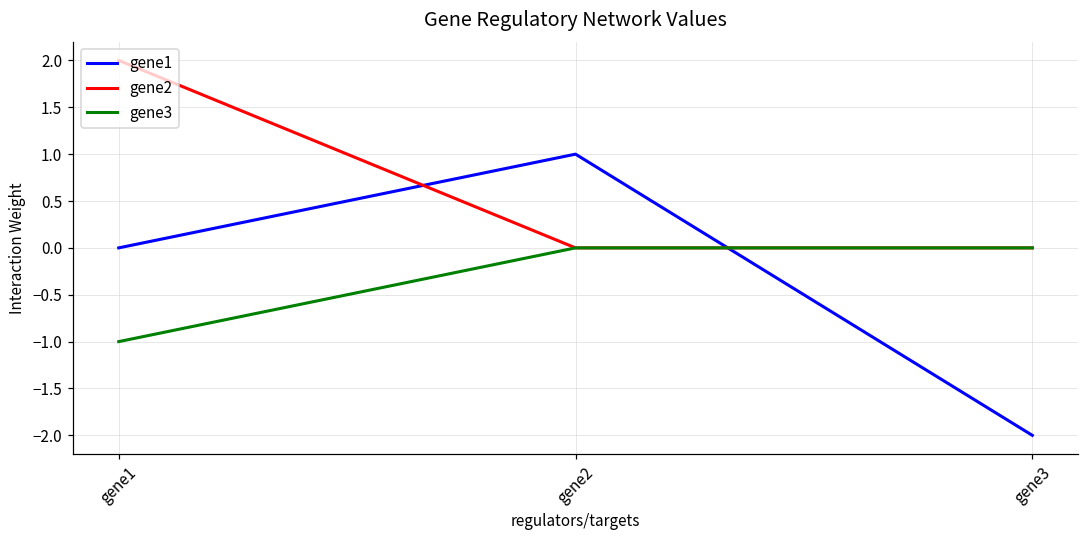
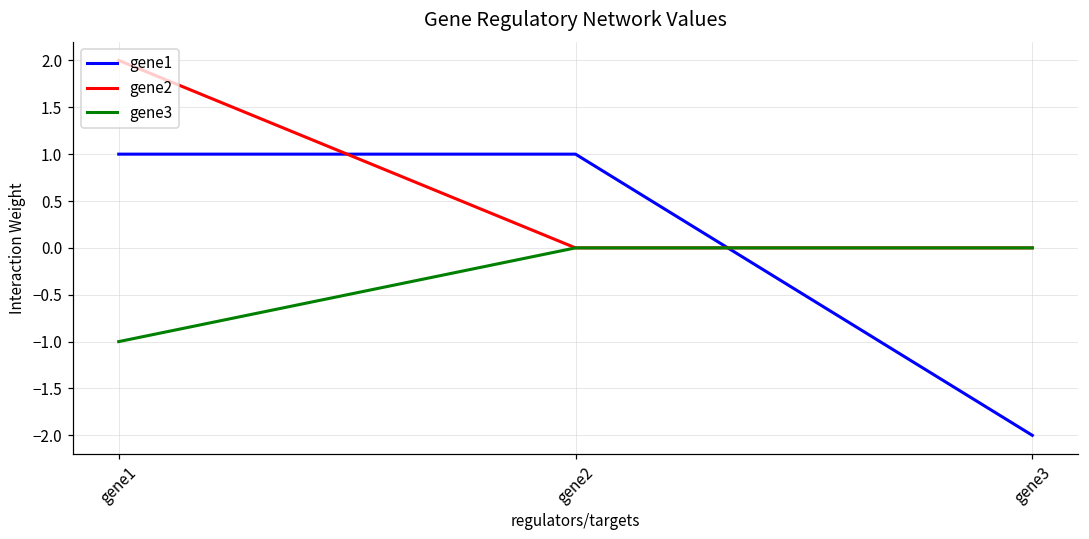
  {
    "gene1": {
-     "gene1": 0,
+     "gene1": 1,
      "gene2": 1,
      "gene3": -2
    },
    "gene3": {
      "gene1": -1
    }
  }
